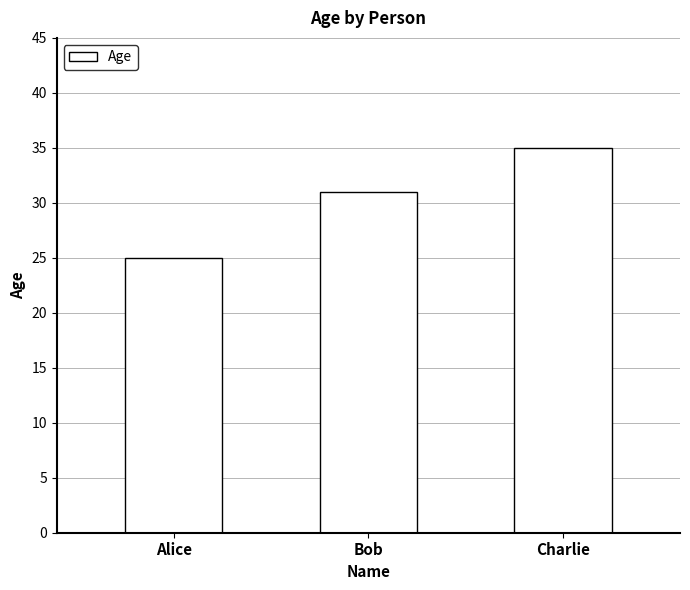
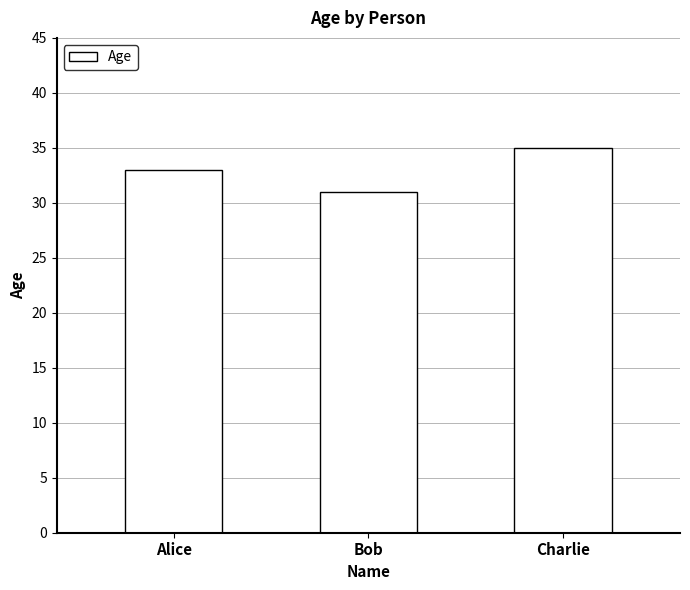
  {
-   "Alice": 25,
+   "Alice": 33,
    "Bob": 31,
    "Charlie": 35
  }
